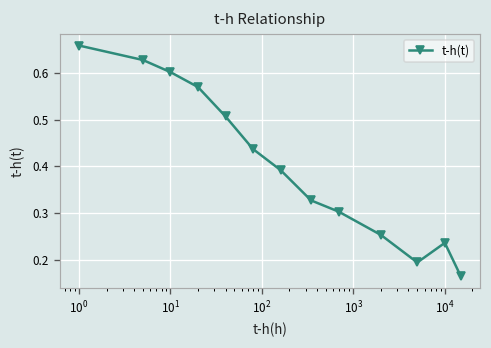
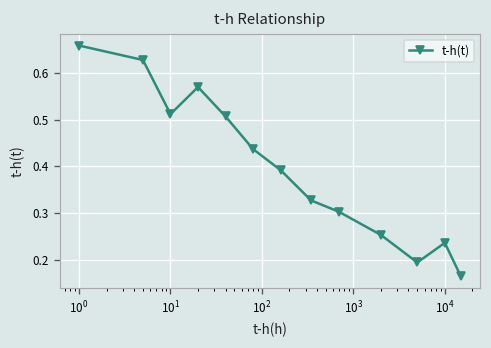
  {
    "10^0": 0.66,
-   "10^1": 0.60,
+   "10^1": 0.51,
    "10^4": 0.24
  }
